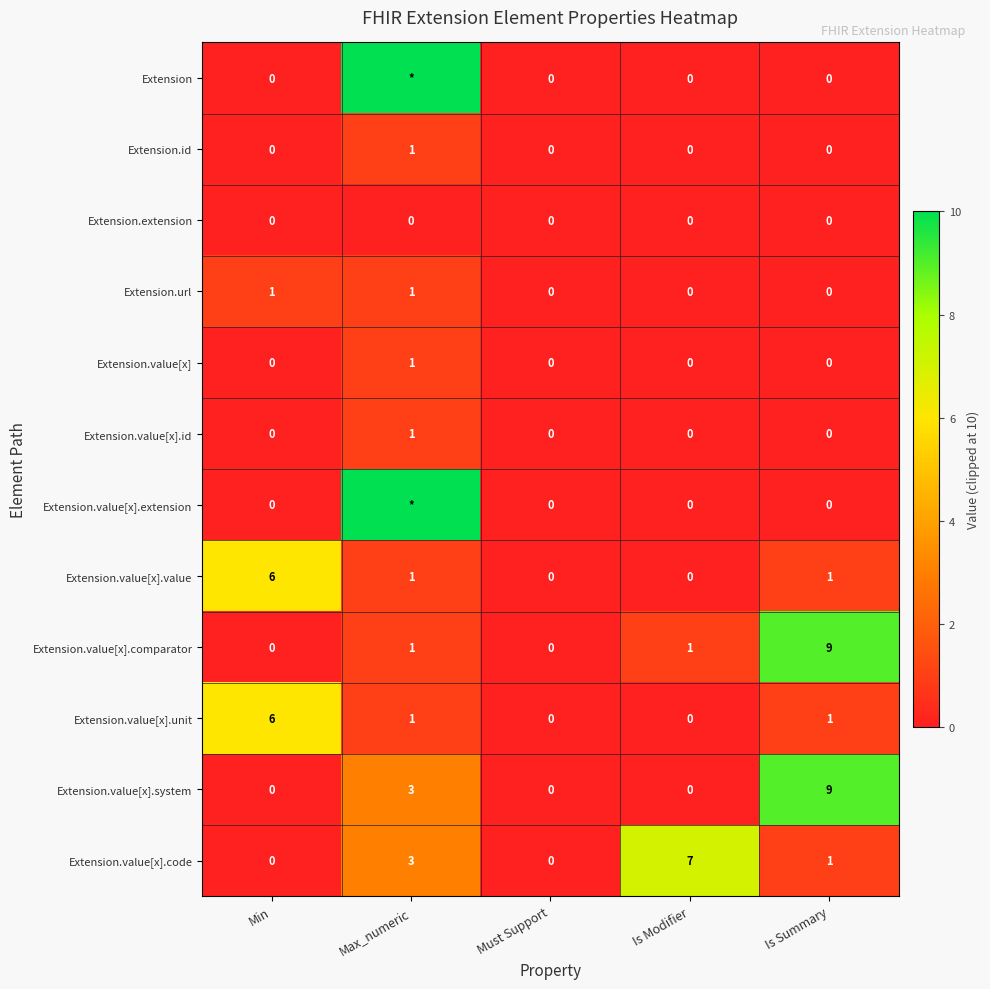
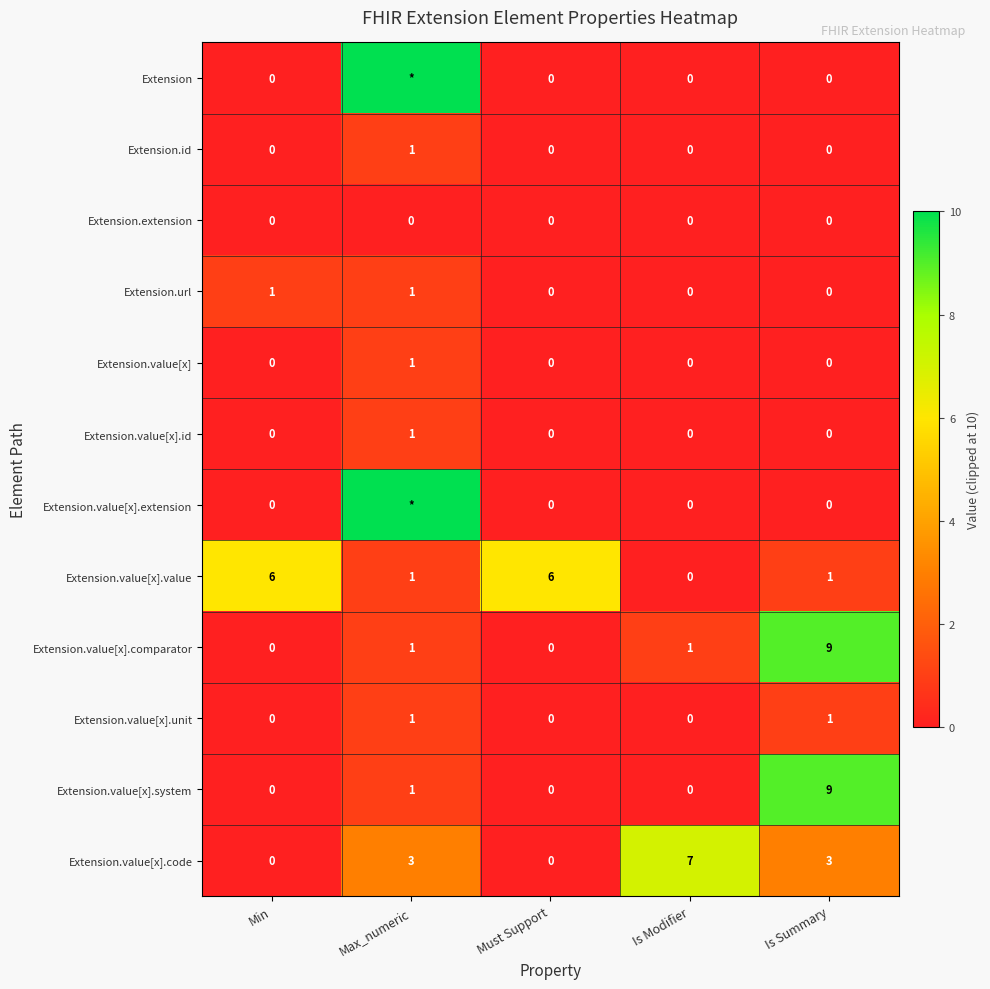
  {
    "Extension": {
      "Min": 0,
      "Must Support": 0,
      "Is Modifier": 0,
      "Is Summary": 0
    },
    "Extension.id": {
      "Min": 0,
      "Max_numeric": 1,
      "Must Support": 0,
      "Is Modifier": 0,
      "Is Summary": 0
    },
    "Extension.extension": {
      "Min": 0,
      "Max_numeric": 0,
      "Must Support": 0,
      "Is Modifier": 0,
      "Is Summary": 0
    },
    "Extension.url": {
      "Min": 1,
      "Max_numeric": 1,
      "Must Support": 0,
      "Is Modifier": 0,
      "Is Summary": 0
    },
    "Extension.value[x]": {
      "Min": 0,
      "Max_numeric": 1,
      "Must Support": 0,
      "Is Modifier": 0,
      "Is Summary": 0
    },
    "Extension.value[x].id": {
      "Min": 0,
      "Max_numeric": 1,
      "Must Support": 0,
      "Is Modifier": 0,
      "Is Summary": 0
    },
    "Extension.value[x].extension": {
      "Min": 0,
      "Must Support": 0,
      "Is Modifier": 0,
      "Is Summary": 0
    },
    "Extension.value[x].value": {
      "Min": 6,
      "Max_numeric": 1,
-     "Must Support": 0,
+     "Must Support": 6,
      "Is Modifier": 0,
      "Is Summary": 1
    },
    "Extension.value[x].comparator": {
      "Min": 0,
      "Max_numeric": 1,
      "Must Support": 0,
      "Is Modifier": 1,
      "Is Summary": 9
    },
    "Extension.value[x].unit": {
-     "Min": 6,
+     "Min": 0,
      "Max_numeric": 1,
      "Must Support": 0,
      "Is Modifier": 0,
      "Is Summary": 1
    },
    "Extension.value[x].system": {
      "Min": 0,
-     "Max_numeric": 3,
+     "Max_numeric": 1,
      "Must Support": 0,
      "Is Modifier": 0,
      "Is Summary": 9
    },
    "Extension.value[x].code": {
      "Min": 0,
      "Max_numeric": 3,
      "Must Support": 0,
      "Is Modifier": 7,
-     "Is Summary": 1
+     "Is Summary": 3
    }
  }
